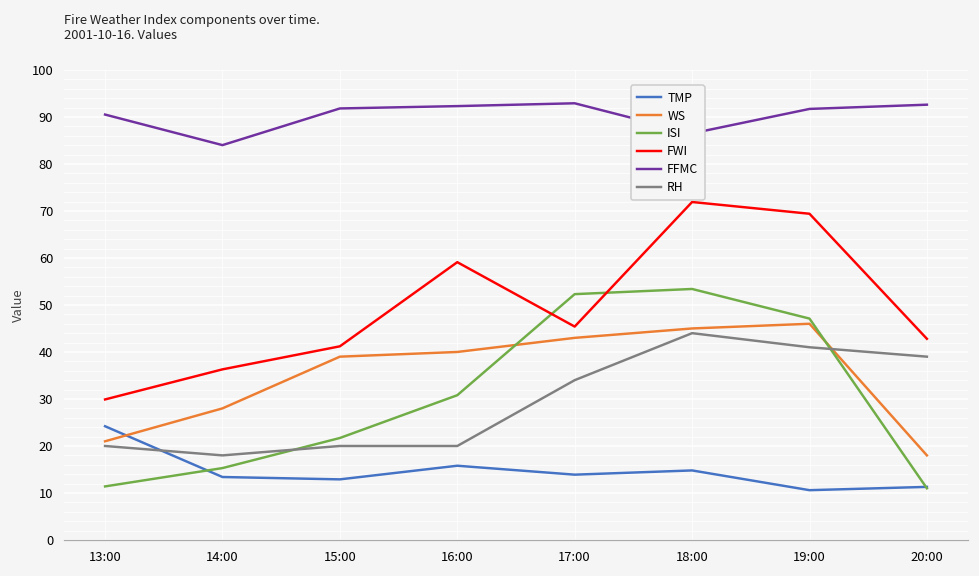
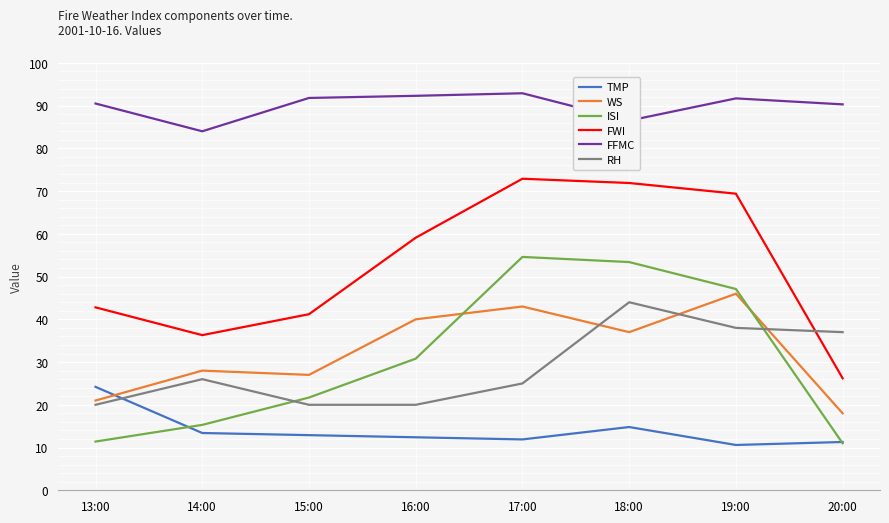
  {
    "TMP": {
      "13:00": 24,
      "14:00": 13,
      "15:00": 13,
-     "16:00": 16,
-     "17:00": 14,
+     "16:00": 12,
+     "17:00": 12,
      "18:00": 15,
      "19:00": 11
    },
    "WS": {
      "13:00": 21,
      "14:00": 28,
-     "15:00": 39,
+     "15:00": 27,
      "16:00": 40,
      "17:00": 43,
-     "18:00": 45,
+     "18:00": 37,
      "19:00": 46,
      "20:00": 18
    },
    "ISI": {
      "13:00": 11,
      "14:00": 15,
      "15:00": 22,
      "16:00": 31,
-     "17:00": 52,
+     "17:00": 55,
      "18:00": 53,
      "19:00": 47
    },
    "FWI": {
-     "13:00": 30,
+     "13:00": 43,
      "14:00": 36,
      "15:00": 41,
      "16:00": 59,
-     "17:00": 45,
+     "17:00": 73,
      "18:00": 72,
      "19:00": 69,
-     "20:00": 43
+     "20:00": 26
    },
    "FFMC": {
      "13:00": 91,
      "14:00": 84,
      "15:00": 92,
      "16:00": 92,
      "17:00": 93,
      "19:00": 92,
-     "20:00": 93
+     "20:00": 90
    },
    "RH": {
      "13:00": 20,
-     "14:00": 18,
+     "14:00": 26,
      "15:00": 20,
      "16:00": 20,
-     "17:00": 34,
+     "17:00": 25,
      "18:00": 44,
-     "19:00": 41,
-     "20:00": 39
+     "19:00": 38,
+     "20:00": 37
    }
  }
